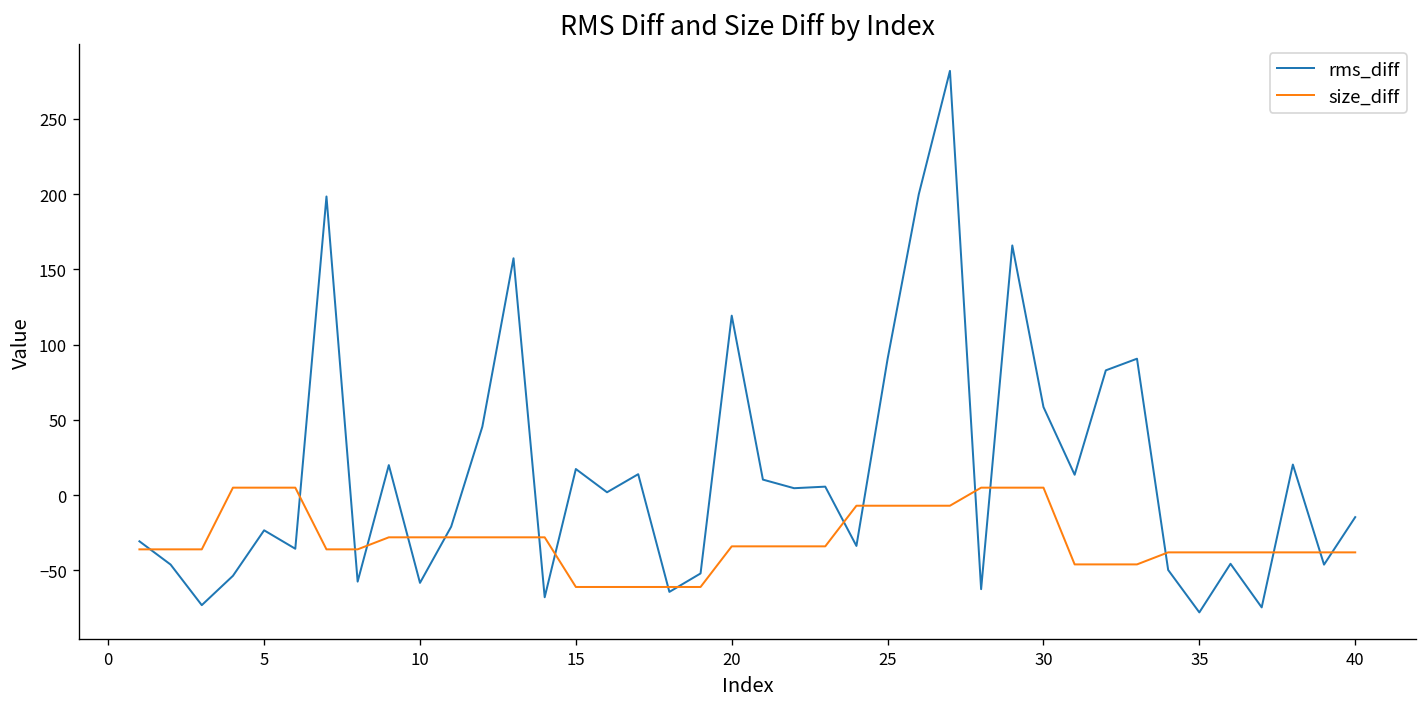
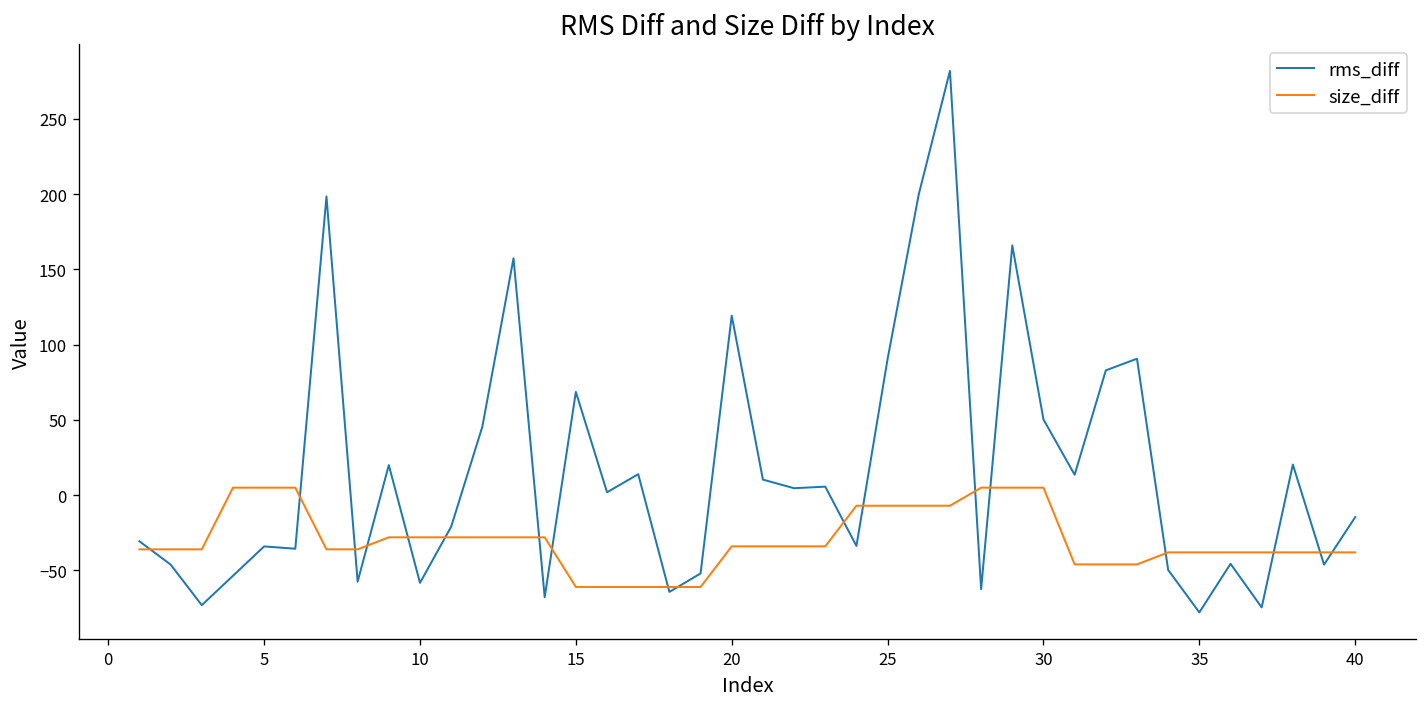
  {
    "rms_diff": {
-     "5": -23,
+     "5": -34,
      "10": -58,
-     "15": 17,
+     "15": 69,
      "20": 119,
      "25": 91,
-     "30": 59,
+     "30": 50,
      "35": -78,
      "40": -15
    },
    "size_diff": {
      "5": 5,
      "10": -28,
      "15": -61,
      "20": -34,
      "25": -7,
      "30": 5,
      "35": -38,
      "40": -38
    }
  }
